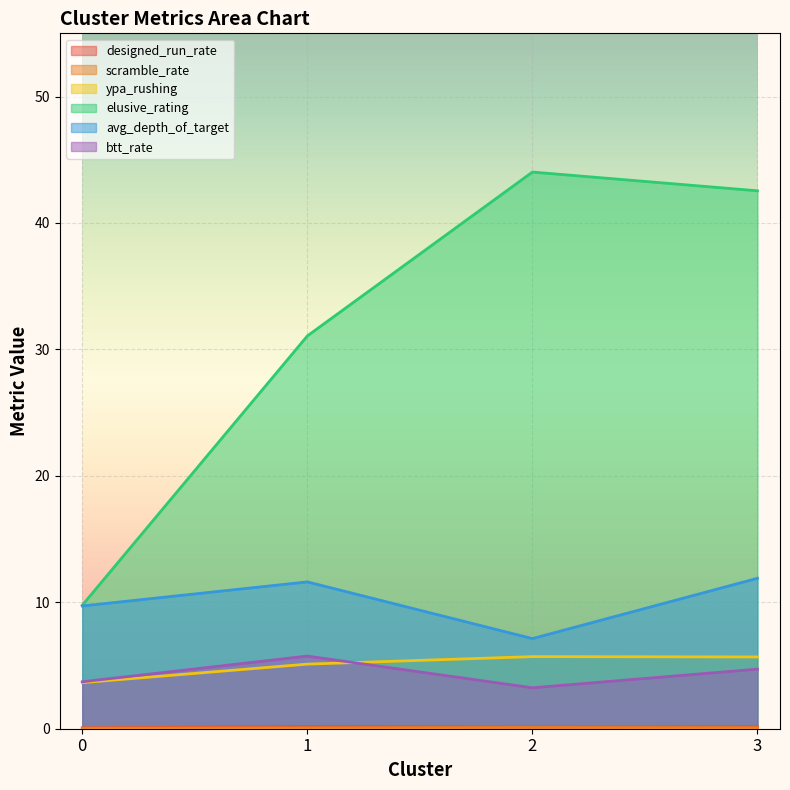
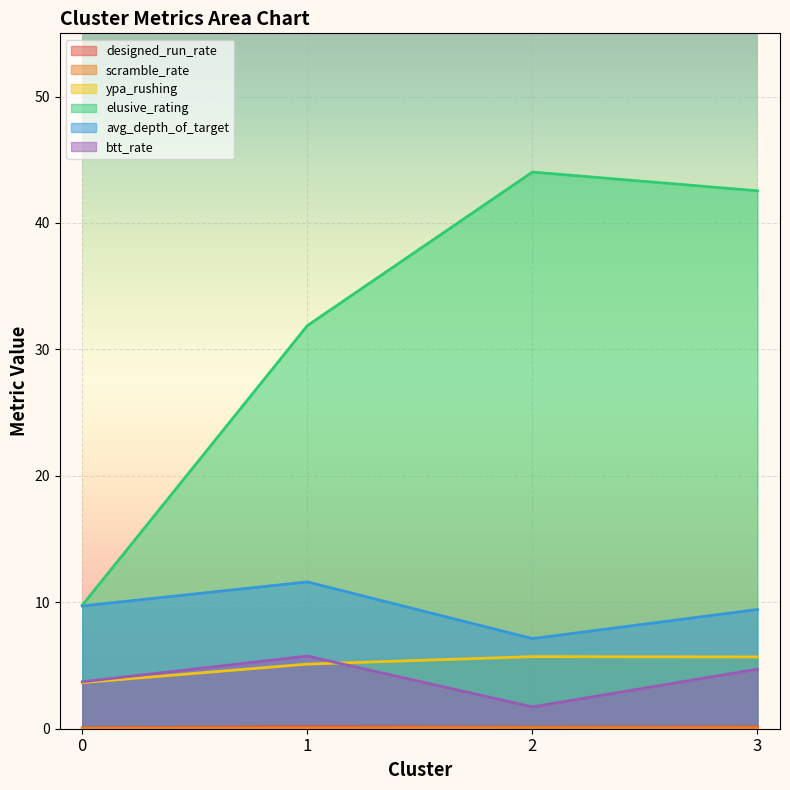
  {
    "elusive_rating": {
-     "1": 31.1,
+     "1": 31.9,
      "2": 44.0,
      "3": 42.5
    },
    "avg_depth_of_target": {
      "1": 11.6,
      "2": 7.1,
-     "3": 11.9
+     "3": 9.4
    },
    "btt_rate": {
      "1": 5.7,
-     "2": 3.2,
+     "2": 1.7,
      "3": 4.7
    }
  }
